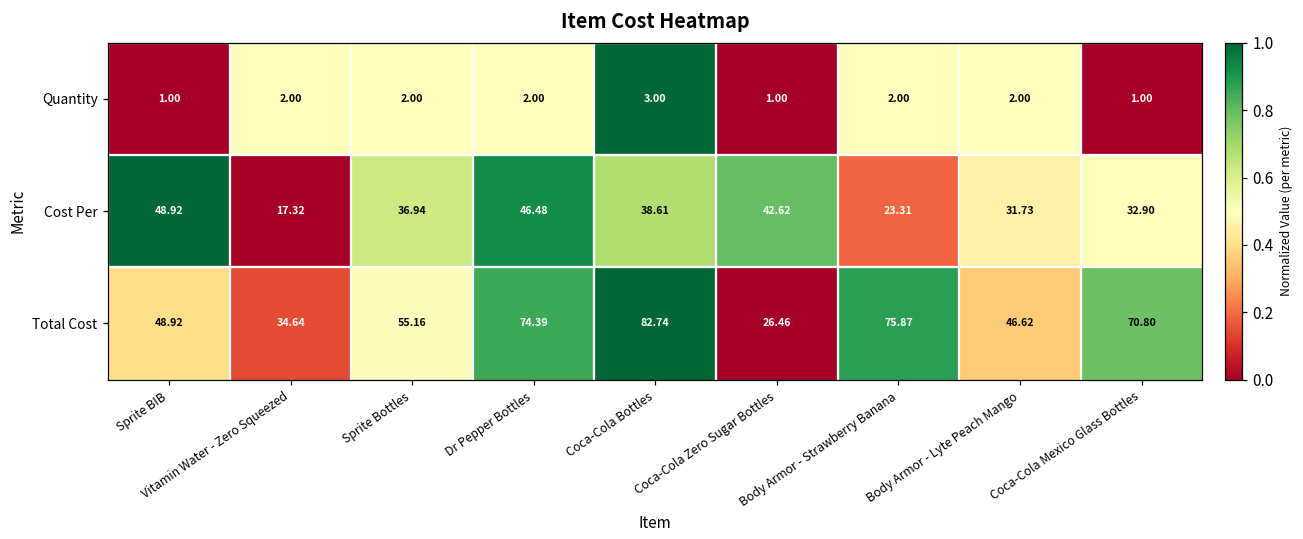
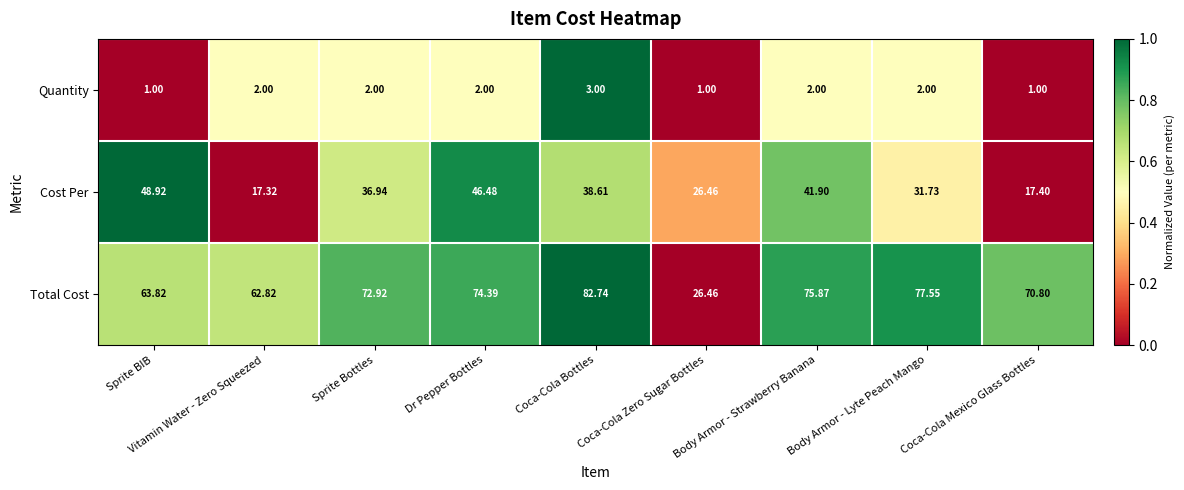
  {
    "Quantity": {
      "Sprite BIB": 1.00,
      "Vitamin Water - Zero Squeezed": 2.00,
      "Sprite Bottles": 2.00,
      "Dr Pepper Bottles": 2.00,
      "Coca-Cola Bottles": 3.00,
      "Coca-Cola Zero Sugar Bottles": 1.00,
      "Body Armor - Strawberry Banana": 2.00,
      "Body Armor - Lyte Peach Mango": 2.00,
      "Coca-Cola Mexico Glass Bottles": 1.00
    },
    "Cost Per": {
      "Sprite BIB": 48.92,
      "Vitamin Water - Zero Squeezed": 17.32,
      "Sprite Bottles": 36.94,
      "Dr Pepper Bottles": 46.48,
      "Coca-Cola Bottles": 38.61,
-     "Coca-Cola Zero Sugar Bottles": 42.62,
-     "Body Armor - Strawberry Banana": 23.31,
+     "Coca-Cola Zero Sugar Bottles": 26.46,
+     "Body Armor - Strawberry Banana": 41.90,
      "Body Armor - Lyte Peach Mango": 31.73,
-     "Coca-Cola Mexico Glass Bottles": 32.90
+     "Coca-Cola Mexico Glass Bottles": 17.40
    },
    "Total Cost": {
-     "Sprite BIB": 48.92,
-     "Vitamin Water - Zero Squeezed": 34.64,
-     "Sprite Bottles": 55.16,
+     "Sprite BIB": 63.82,
+     "Vitamin Water - Zero Squeezed": 62.82,
+     "Sprite Bottles": 72.92,
      "Dr Pepper Bottles": 74.39,
      "Coca-Cola Bottles": 82.74,
      "Coca-Cola Zero Sugar Bottles": 26.46,
      "Body Armor - Strawberry Banana": 75.87,
-     "Body Armor - Lyte Peach Mango": 46.62,
+     "Body Armor - Lyte Peach Mango": 77.55,
      "Coca-Cola Mexico Glass Bottles": 70.80
    }
  }
